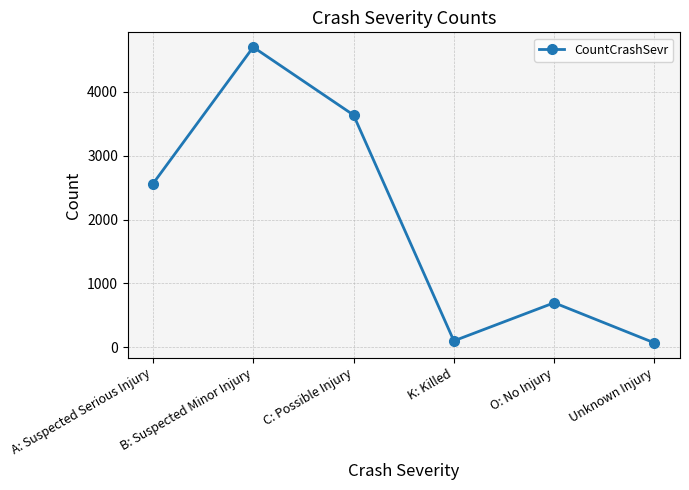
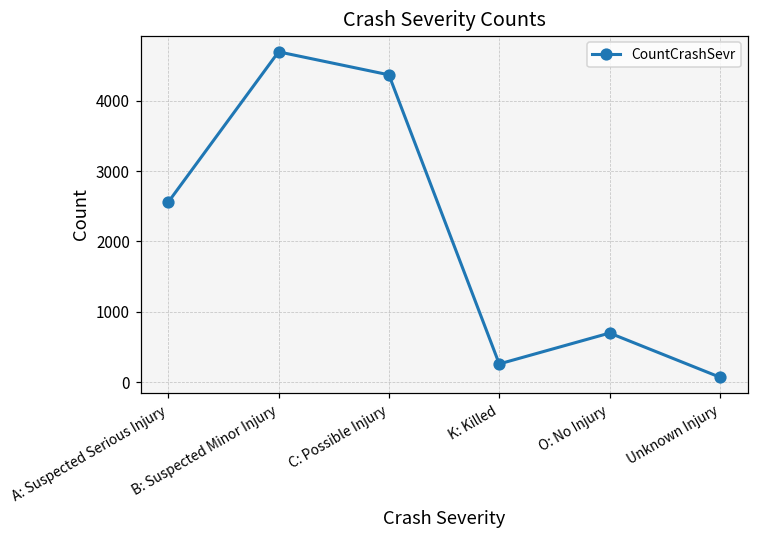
  {
    "A: Suspected Serious Injury": 2600,
    "B: Suspected Minor Injury": 4700,
-   "C: Possible Injury": 3600,
-   "K: Killed": 100,
+   "C: Possible Injury": 4400,
+   "K: Killed": 300,
    "O: No Injury": 700,
    "Unknown Injury": 100
  }
